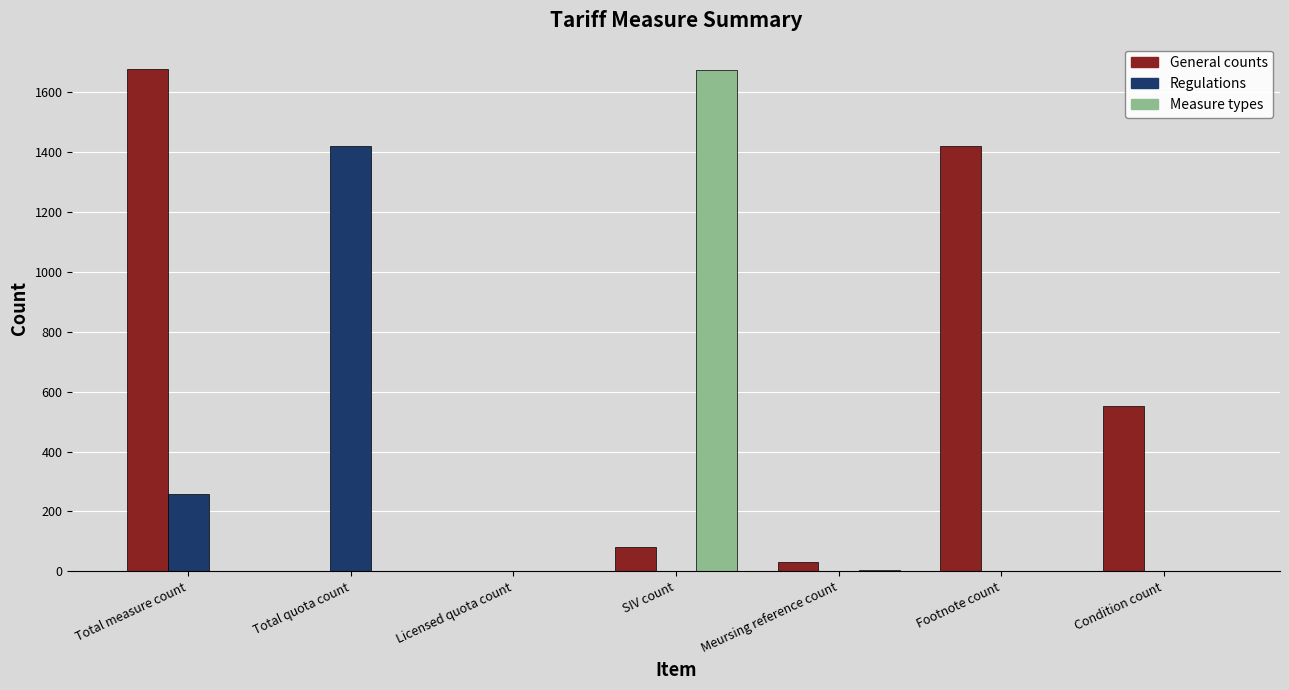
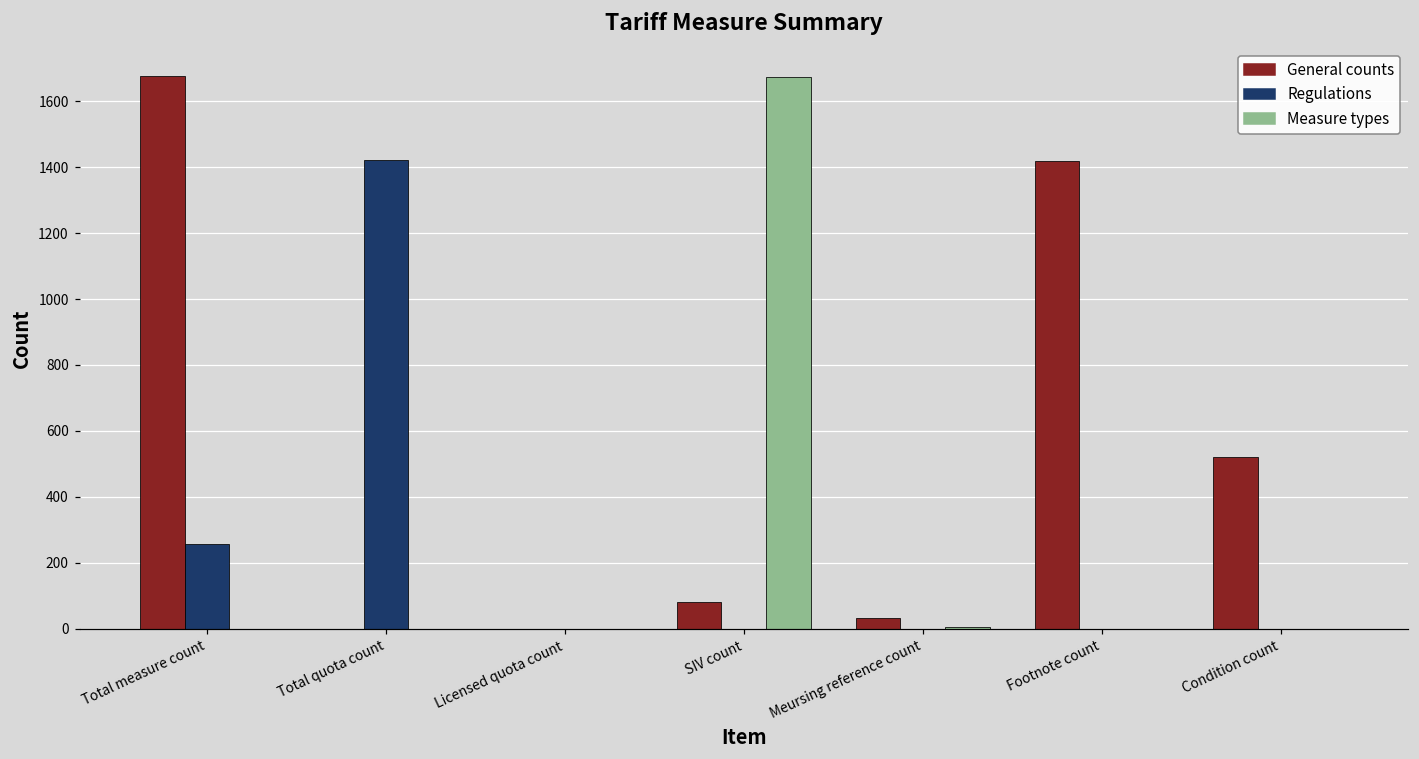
  {
    "General counts": {
      "Total measure count": 1680,
      "Total quota count": 0,
      "Licensed quota count": 0,
      "SIV count": 80,
      "Meursing reference count": 30,
      "Footnote count": 1420,
-     "Condition count": 550
+     "Condition count": 520
    },
    "Regulations": {
      "Total measure count": 260,
      "Total quota count": 1420,
      "Licensed quota count": 0,
      "SIV count": 0,
      "Meursing reference count": 0,
      "Footnote count": 0,
      "Condition count": 0
    },
    "Measure types": {
      "Total measure count": 0,
      "Total quota count": 0,
      "Licensed quota count": 0,
      "SIV count": 1670,
      "Footnote count": 0,
      "Condition count": 0
    }
  }
